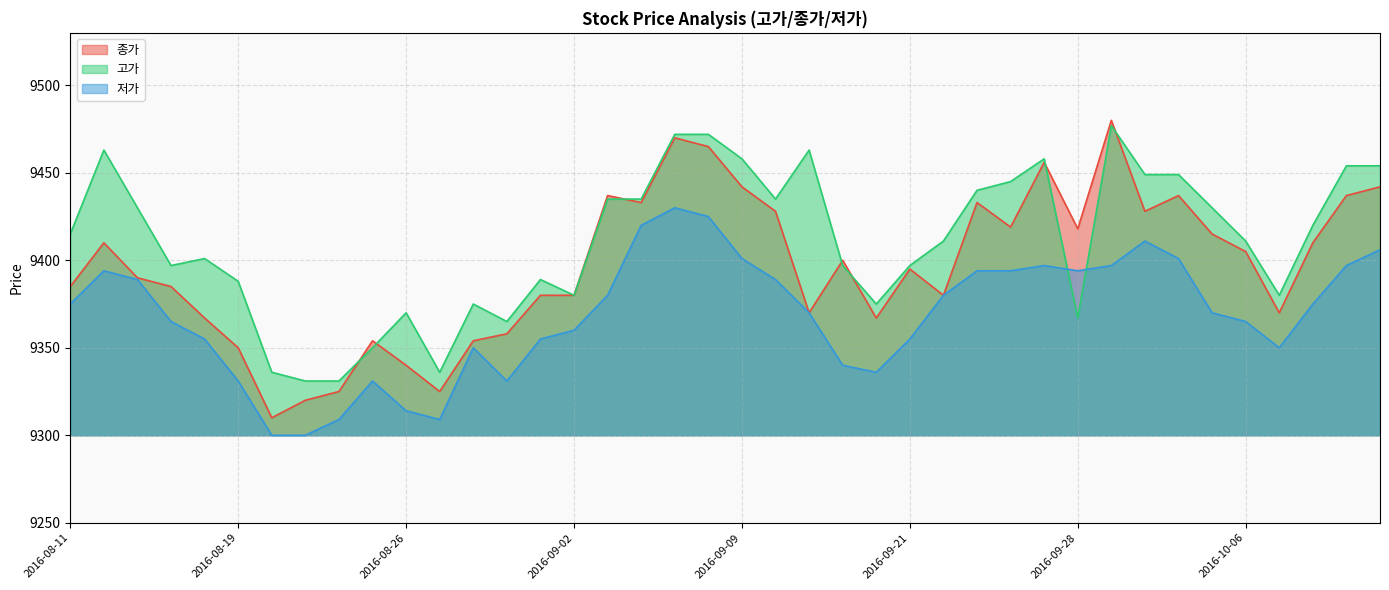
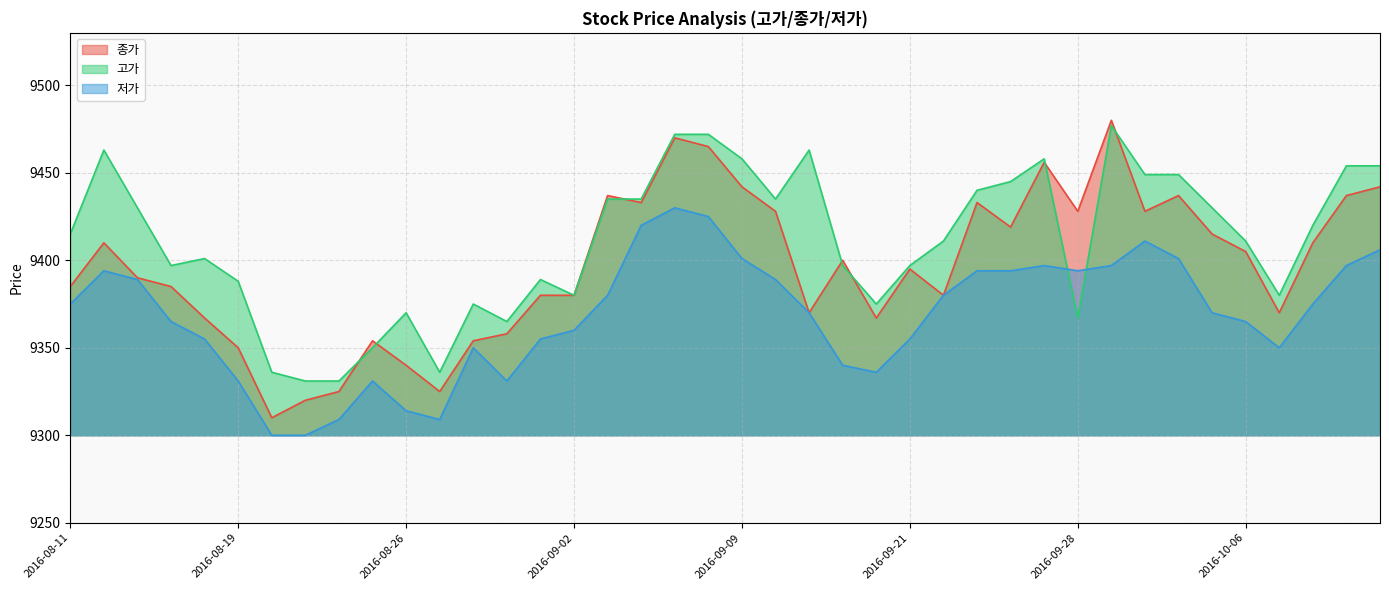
  {
    "종가": {
      "2016-08-11": 9385,
      "2016-08-19": 9350,
      "2016-08-26": 9340,
      "2016-09-09": 9442,
      "2016-09-21": 9395,
-     "2016-09-28": 9418,
+     "2016-09-28": 9428,
      "2016-10-06": 9405
    },
    "고가": {
      "2016-08-11": 9415,
      "2016-08-19": 9388,
      "2016-08-26": 9370,
      "2016-09-09": 9458,
      "2016-09-21": 9397,
      "2016-09-28": 9367,
      "2016-10-06": 9411
    },
    "저가": {
      "2016-08-11": 9375,
      "2016-08-19": 9331,
      "2016-08-26": 9314,
      "2016-09-02": 9360,
      "2016-09-09": 9401,
      "2016-09-21": 9355,
      "2016-09-28": 9394,
      "2016-10-06": 9365
    }
  }
